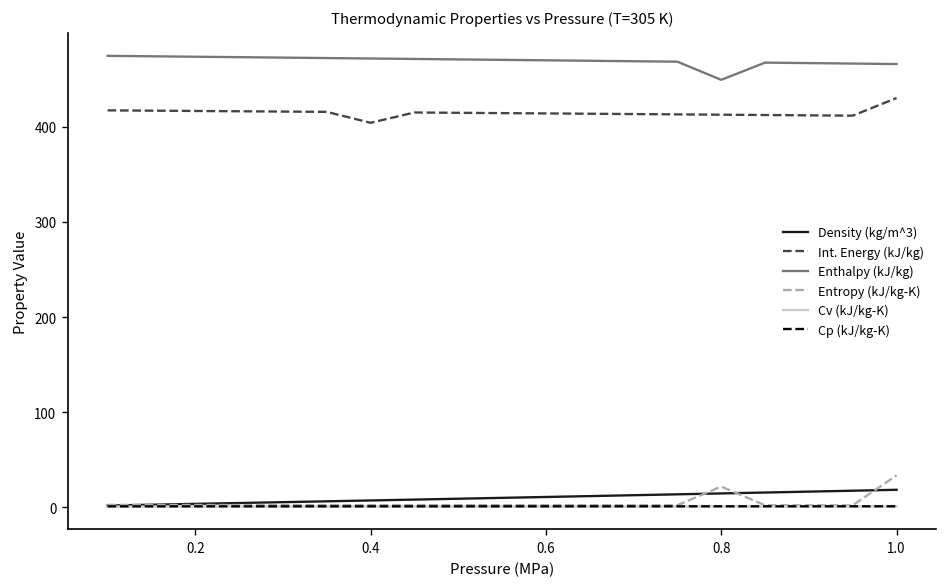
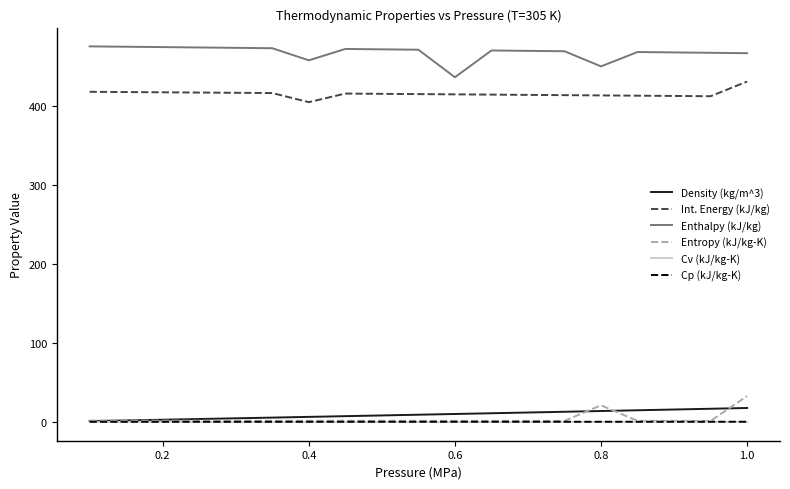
  {
    "Int. Energy (kJ/kg)": {
      "0.2": 420,
      "0.4": 400,
      "0.6": 410,
      "0.8": 410,
      "1.0": 430
    },
    "Enthalpy (kJ/kg)": {
      "0.2": 470,
-     "0.4": 470,
-     "0.6": 470,
+     "0.4": 460,
+     "0.6": 440,
      "0.8": 450,
      "1.0": 470
    },
    "Entropy (kJ/kg-K)": {
      "0.8": 20,
      "1.0": 30
    }
  }
